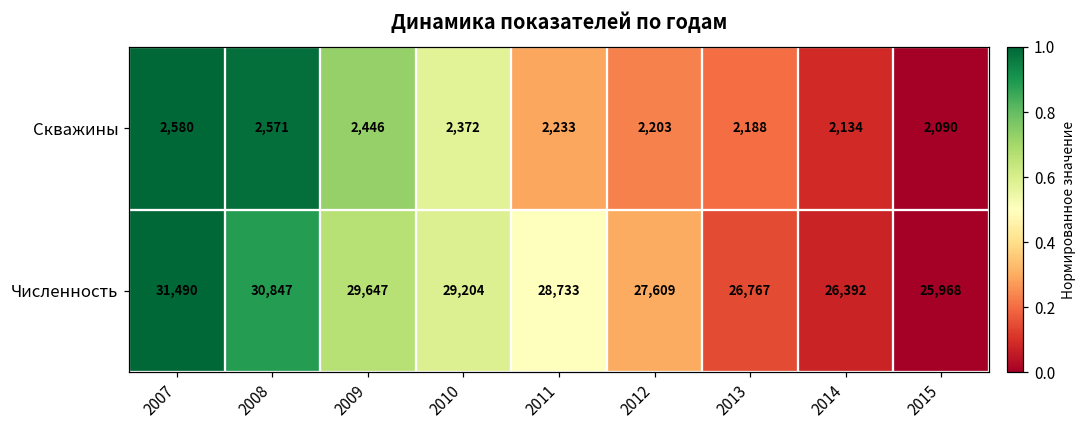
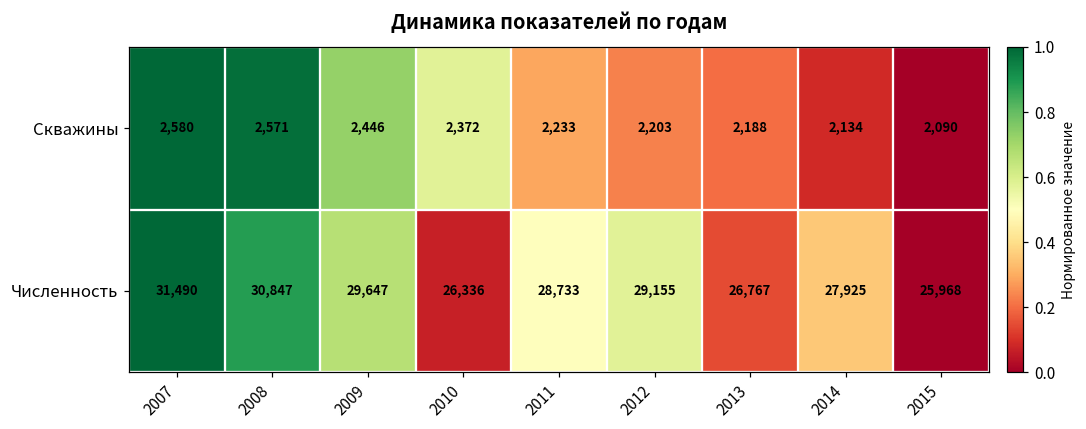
  {
    "Скважины": {
      "2007": "2,580",
      "2008": "2,571",
      "2009": "2,446",
      "2010": "2,372",
      "2011": "2,233",
      "2012": "2,203",
      "2013": "2,188",
      "2014": "2,134",
      "2015": "2,090"
    },
    "Численность": {
      "2007": "31,490",
      "2008": "30,847",
      "2009": "29,647",
-     "2010": "29,204",
+     "2010": "26,336",
      "2011": "28,733",
-     "2012": "27,609",
+     "2012": "29,155",
      "2013": "26,767",
-     "2014": "26,392",
+     "2014": "27,925",
      "2015": "25,968"
    }
  }
